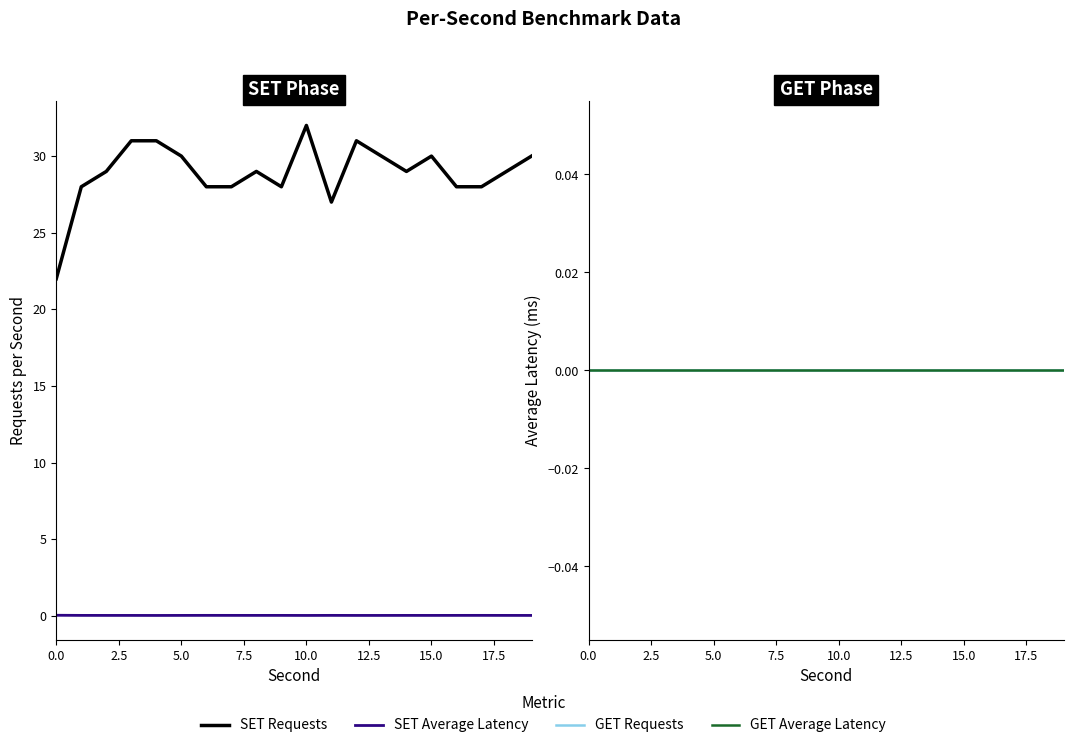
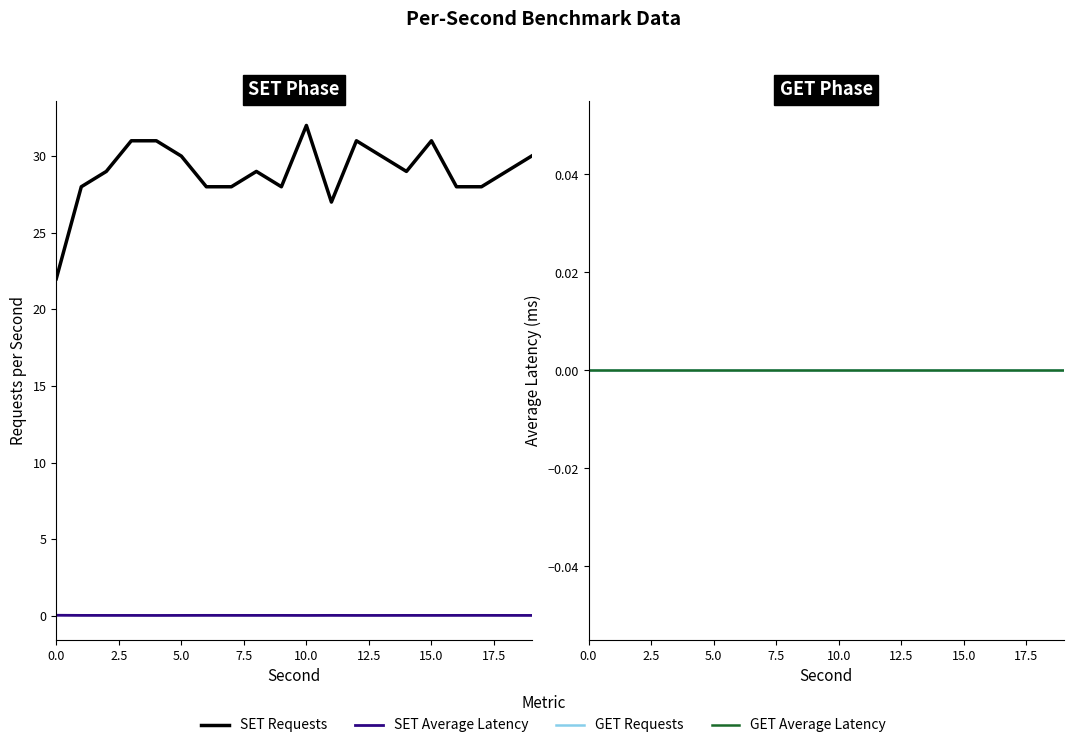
  {
    "SET Phase": {
      "SET Requests": {
        "0.0": 22,
        "5.0": 30,
        "10.0": 32,
-       "15.0": 30
+       "15.0": 31
      },
      "SET Average Latency": {
        "0.0": 0,
        "5.0": 0,
        "10.0": 0,
        "15.0": 0
      }
    },
    "GET Phase": {
      "0.0": 0.000,
      "5.0": 0.000,
      "10.0": 0.000,
      "15.0": 0.000
    }
  }
